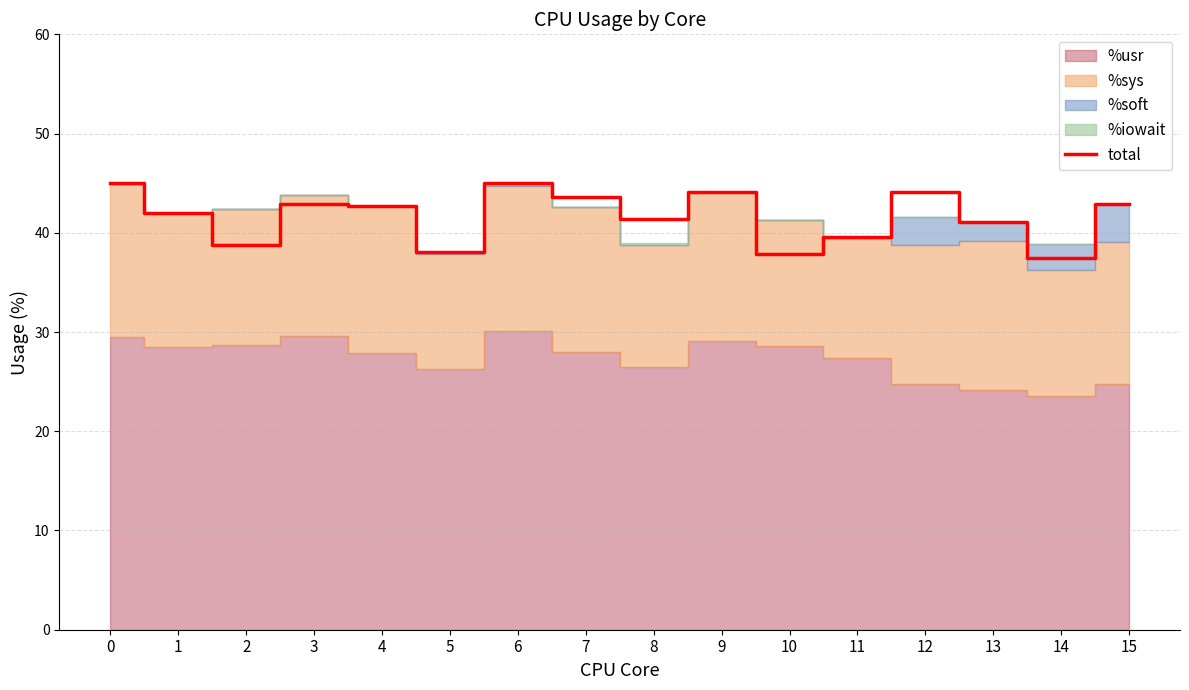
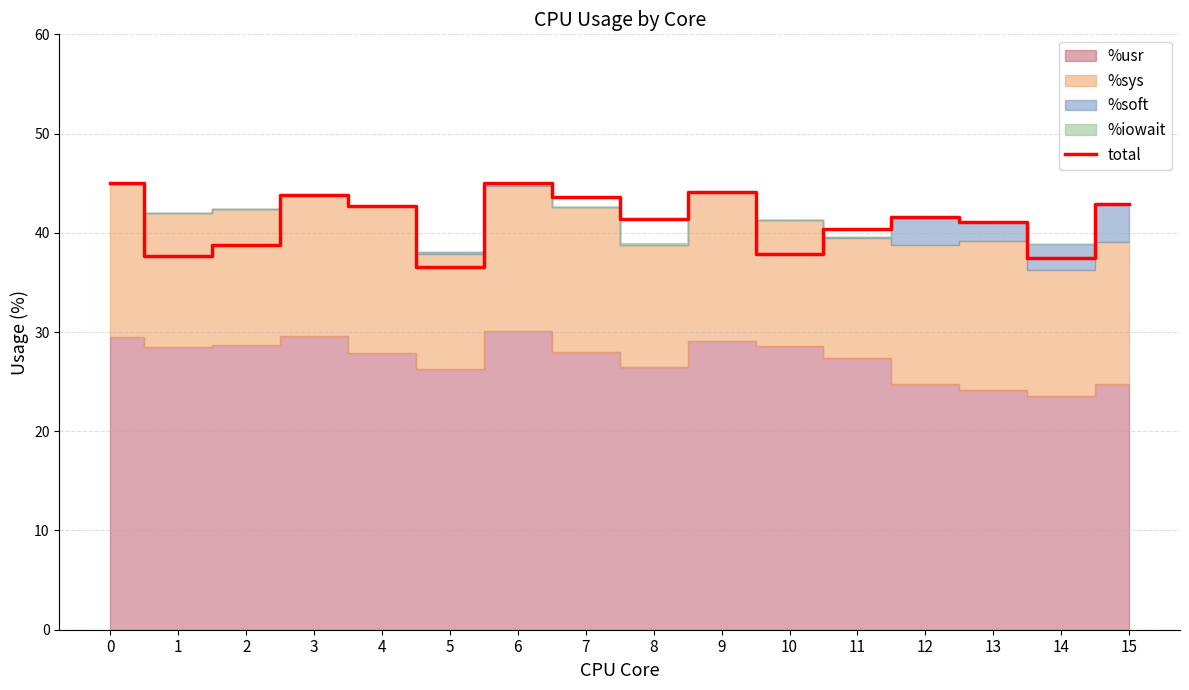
  {
    "total": {
-     "1": 42,
+     "1": 38,
      "2": 39,
-     "3": 43,
+     "3": 44,
      "4": 43,
-     "5": 38,
+     "5": 37,
      "6": 45,
      "7": 44,
      "8": 41,
      "9": 44,
      "10": 38,
-     "11": 39.5,
-     "12": 44,
+     "11": 40.4,
+     "12": 42,
      "13": 41,
      "14": 37
    }
  }
